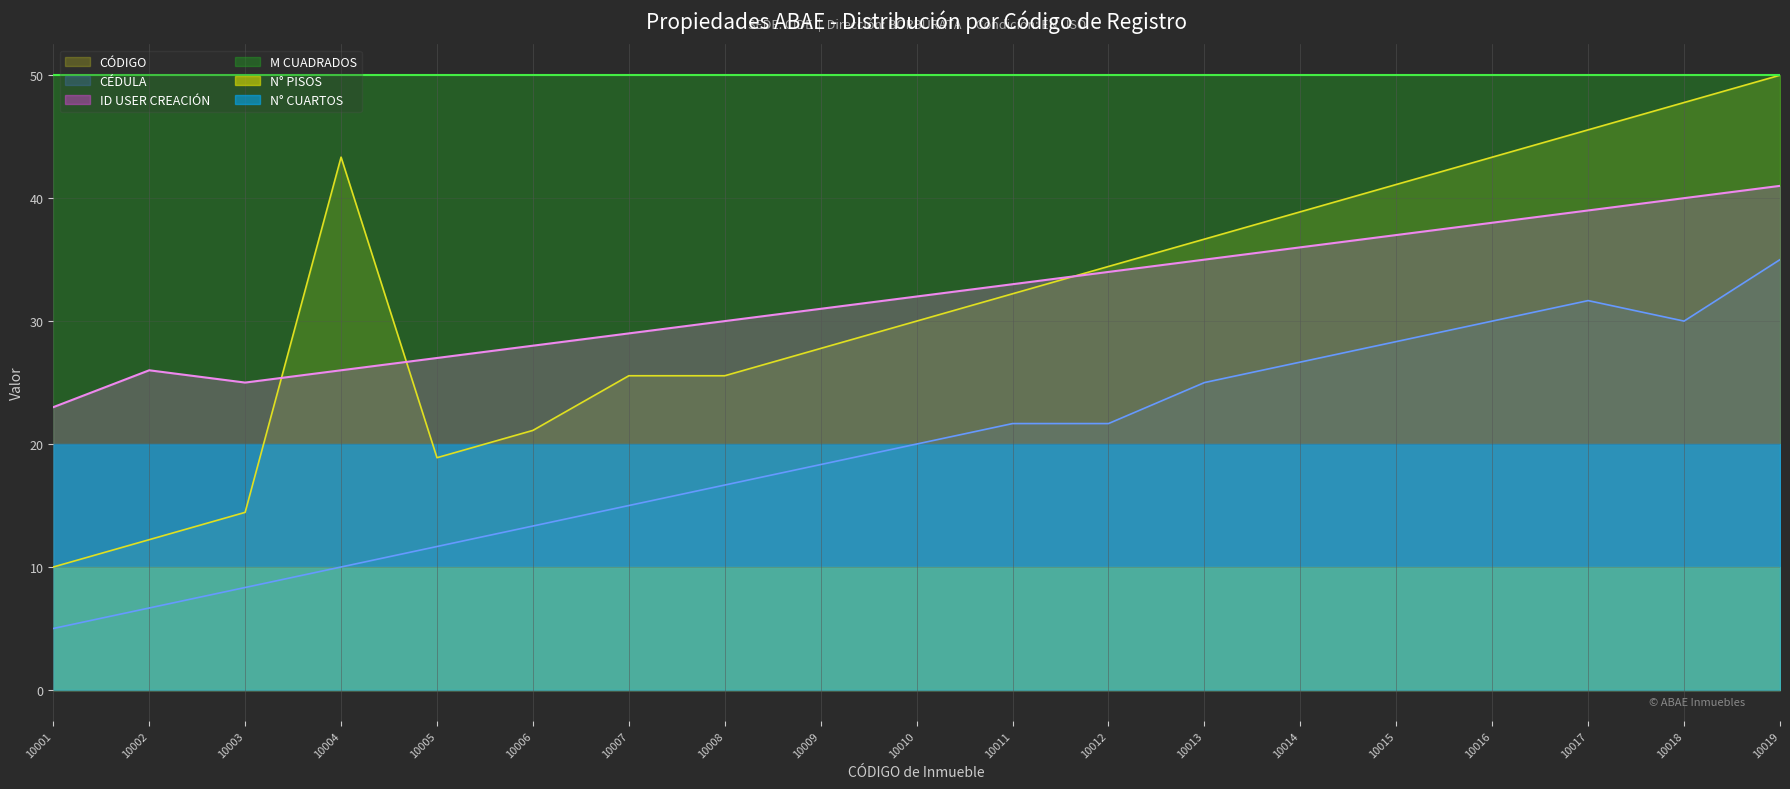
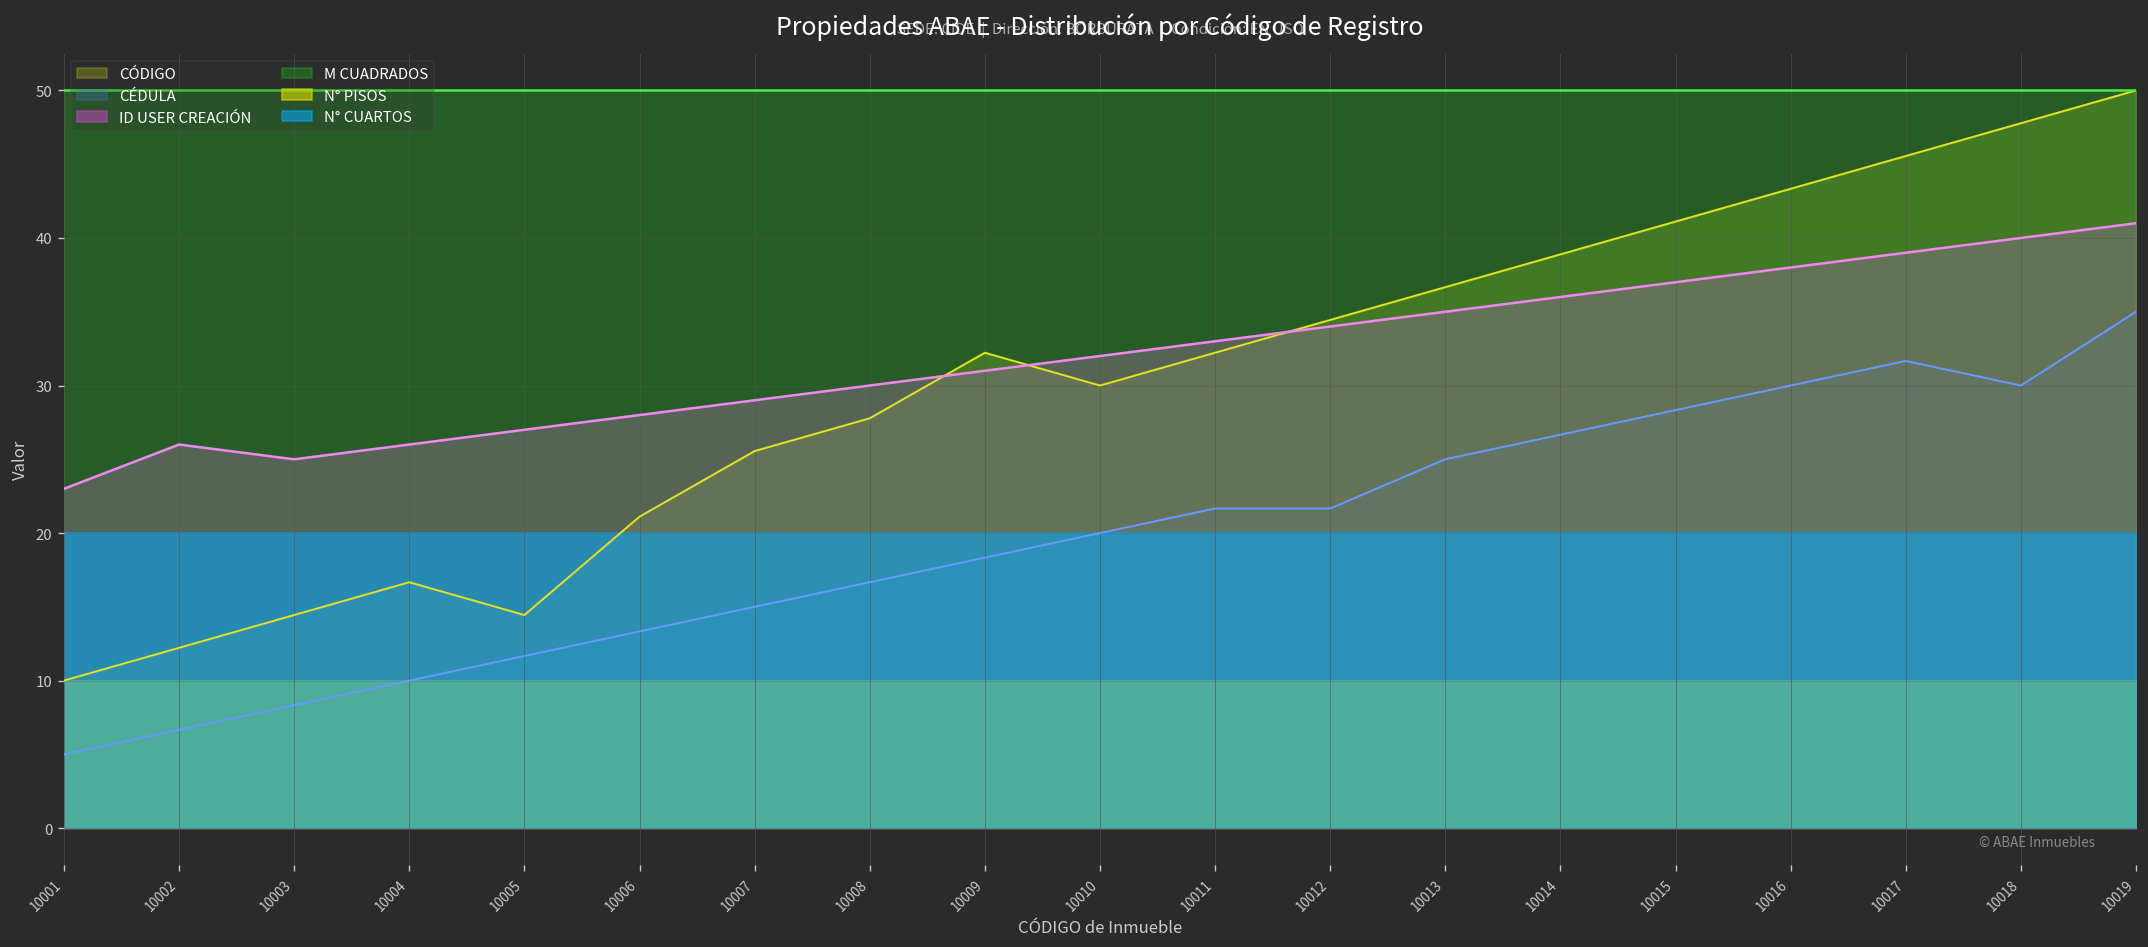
  {
    "CÓDIGO": {
      "10002": 12.2,
      "10003": 14.4,
-     "10004": 43.3,
-     "10005": 18.9,
+     "10004": 16.7,
+     "10005": 14.4,
      "10006": 21.1,
      "10007": 25.6,
-     "10008": 25.6,
-     "10009": 27.8,
+     "10008": 27.8,
+     "10009": 32.2,
      "10010": 30.0,
      "10011": 32.2,
      "10012": 34.4,
      "10013": 36.7,
      "10014": 38.9,
      "10015": 41.1,
      "10016": 43.3,
      "10017": 45.6,
      "10018": 47.8
    },
    "CÉDULA": {
      "10001": 5.0,
      "10002": 6.7,
      "10003": 8.3,
      "10005": 11.7,
      "10006": 13.3,
      "10007": 15.0,
      "10008": 16.7,
      "10009": 18.3,
      "10011": 21.7,
      "10012": 21.7,
      "10013": 25.0,
      "10014": 26.7,
      "10015": 28.3,
      "10016": 30.0,
      "10017": 31.7,
      "10018": 30.0,
      "10019": 35.0
    },
    "ID USER CREACIÓN": {
      "10001": 23.0,
      "10002": 26.0,
      "10003": 25.0,
      "10004": 26.0,
      "10005": 27.0,
      "10006": 28.0,
      "10007": 29.0,
      "10008": 30.0,
      "10009": 31.0,
      "10010": 32.0,
      "10011": 33.0,
      "10012": 34.0,
      "10013": 35.0,
      "10014": 36.0,
      "10015": 37.0,
      "10016": 38.0,
      "10017": 39.0,
      "10018": 40.0,
      "10019": 41.0
    },
    "M CUADRADOS": {
      "10001": 50.0,
      "10005": 50.0,
      "10006": 50.0,
      "10007": 50.0,
      "10008": 50.0,
      "10009": 50.0,
      "10010": 50.0,
      "10011": 50.0,
      "10012": 50.0,
      "10013": 50.0,
      "10014": 50.0,
      "10015": 50.0,
      "10016": 50.0,
      "10017": 50.0,
      "10018": 50.0
    },
    "N° PISOS": {
      "10002": 10.0,
      "10003": 10.0,
      "10005": 10.0,
      "10006": 10.0,
      "10007": 10.0,
      "10008": 10.0,
      "10009": 10.0,
      "10010": 10.0,
      "10011": 10.0,
      "10012": 10.0,
      "10013": 10.0,
      "10014": 10.0,
      "10015": 10.0,
      "10016": 10.0,
      "10017": 10.0,
      "10018": 10.0,
      "10019": 10.0
    },
    "N° CUARTOS": {
      "10001": 20.0,
      "10002": 20.0,
      "10003": 20.0,
      "10004": 20.0,
      "10005": 20.0,
      "10006": 20.0,
      "10007": 20.0,
      "10008": 20.0,
      "10009": 20.0,
      "10011": 20.0,
      "10012": 20.0,
      "10013": 20.0,
      "10014": 20.0,
      "10015": 20.0,
      "10016": 20.0,
      "10017": 20.0,
      "10018": 20.0,
      "10019": 20.0
    }
  }
